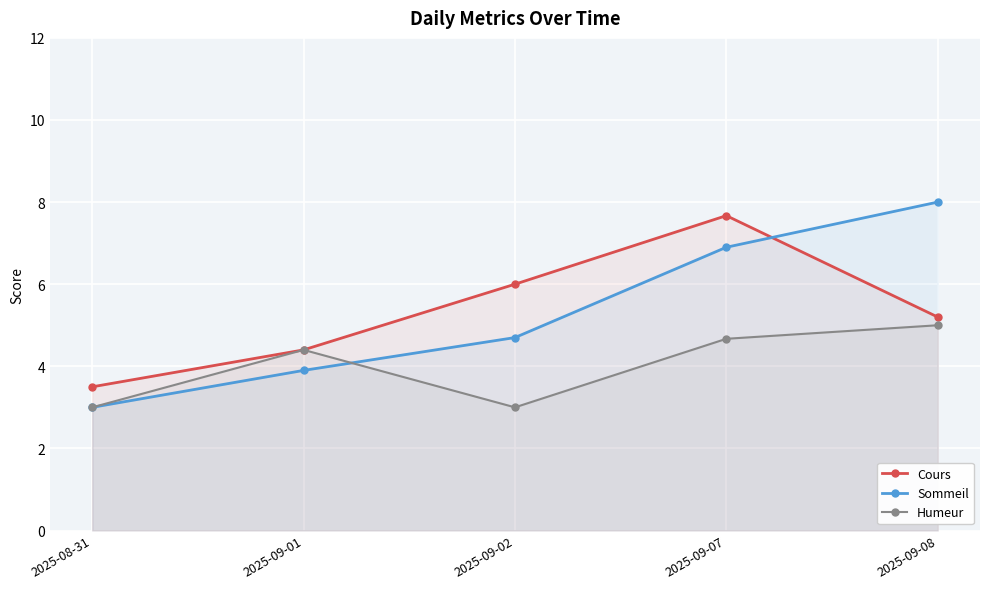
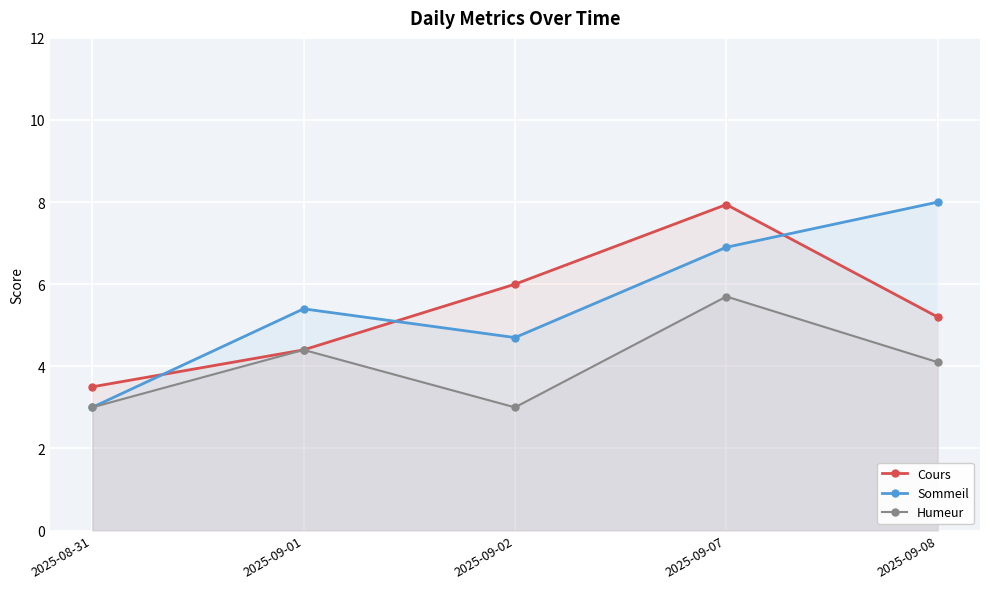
  {
    "Cours": {
      "2025-08-31": 3.5,
      "2025-09-02": 6.0,
-     "2025-09-07": 7.7,
+     "2025-09-07": 7.9,
      "2025-09-08": 5.2
    },
    "Sommeil": {
-     "2025-09-01": 3.9,
+     "2025-09-01": 5.4,
      "2025-09-02": 4.7,
      "2025-09-07": 6.9,
      "2025-09-08": 8.0
    },
    "Humeur": {
      "2025-09-02": 3.0,
-     "2025-09-07": 4.7,
-     "2025-09-08": 5.0
+     "2025-09-07": 5.7,
+     "2025-09-08": 4.1
    }
  }
